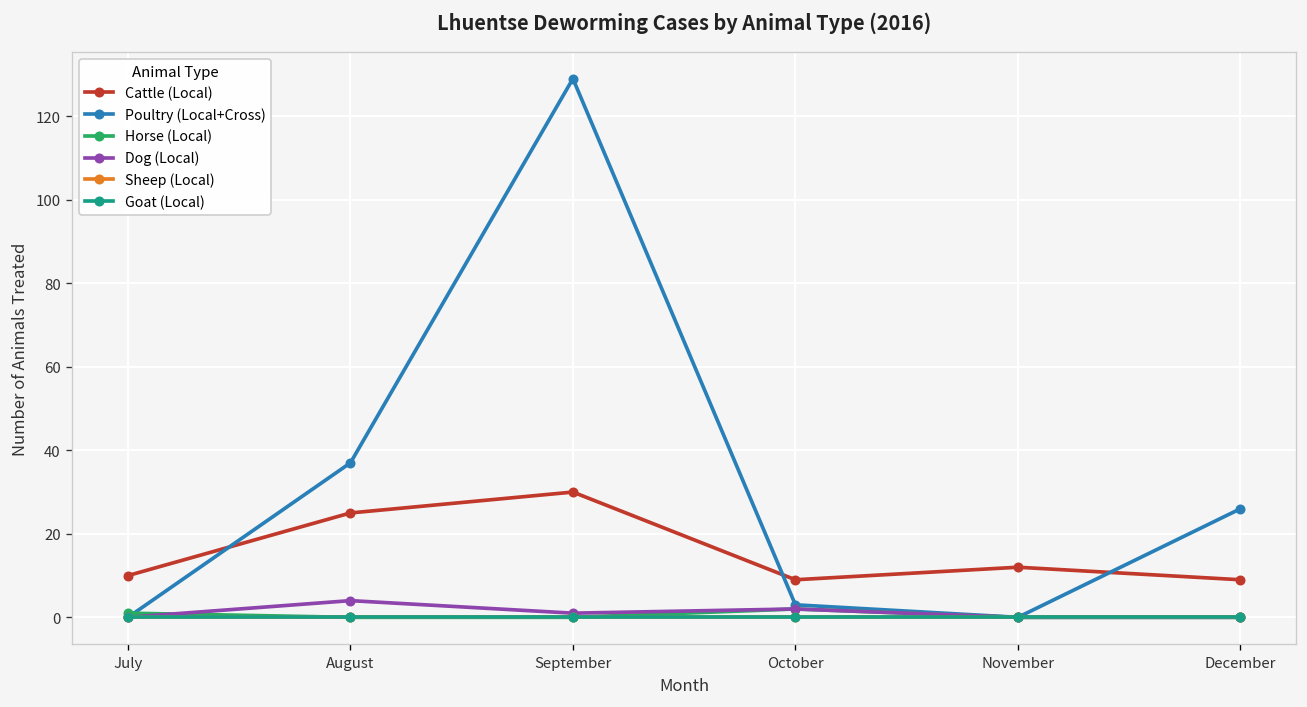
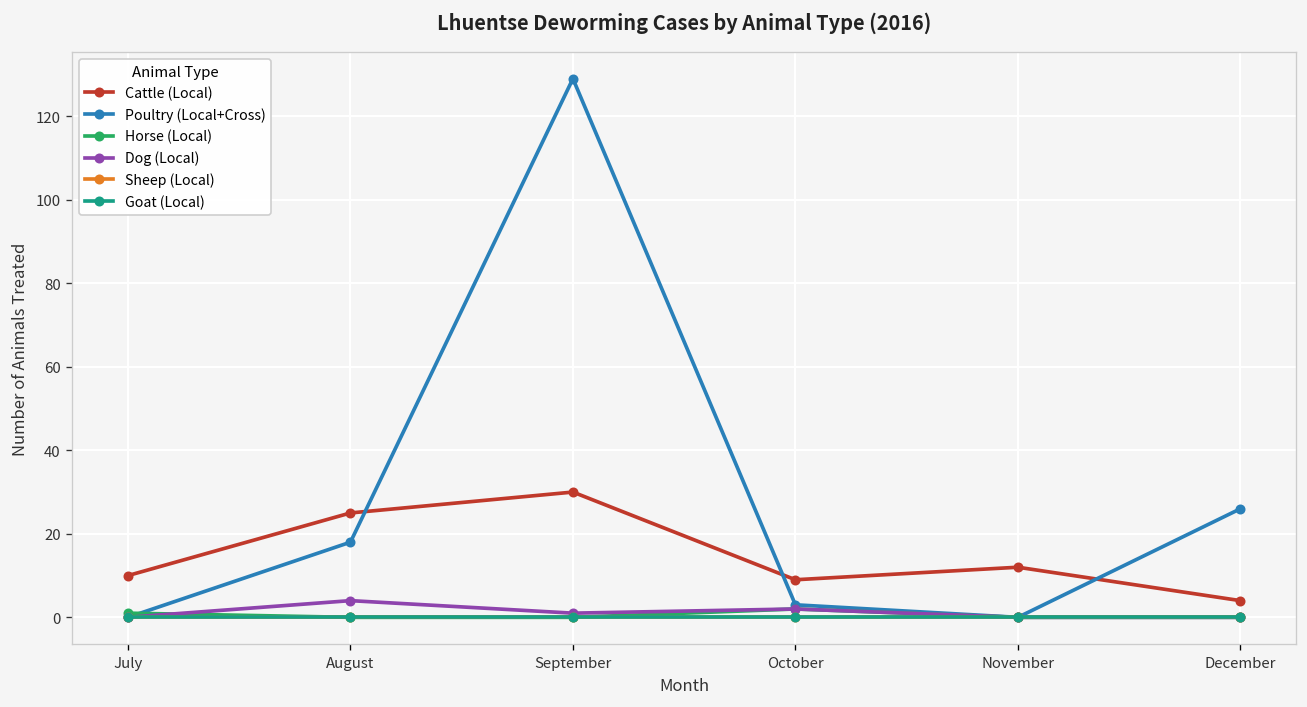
  {
    "Cattle (Local)": {
      "July": 10,
      "August": 25,
      "September": 30,
      "October": 9,
      "November": 12,
-     "December": 9
+     "December": 4
    },
    "Poultry (Local+Cross)": {
-     "August": 37,
+     "August": 18,
      "September": 129,
      "October": 3,
      "December": 26
    },
    "Dog (Local)": {
      "August": 4,
      "September": 1
    }
  }
